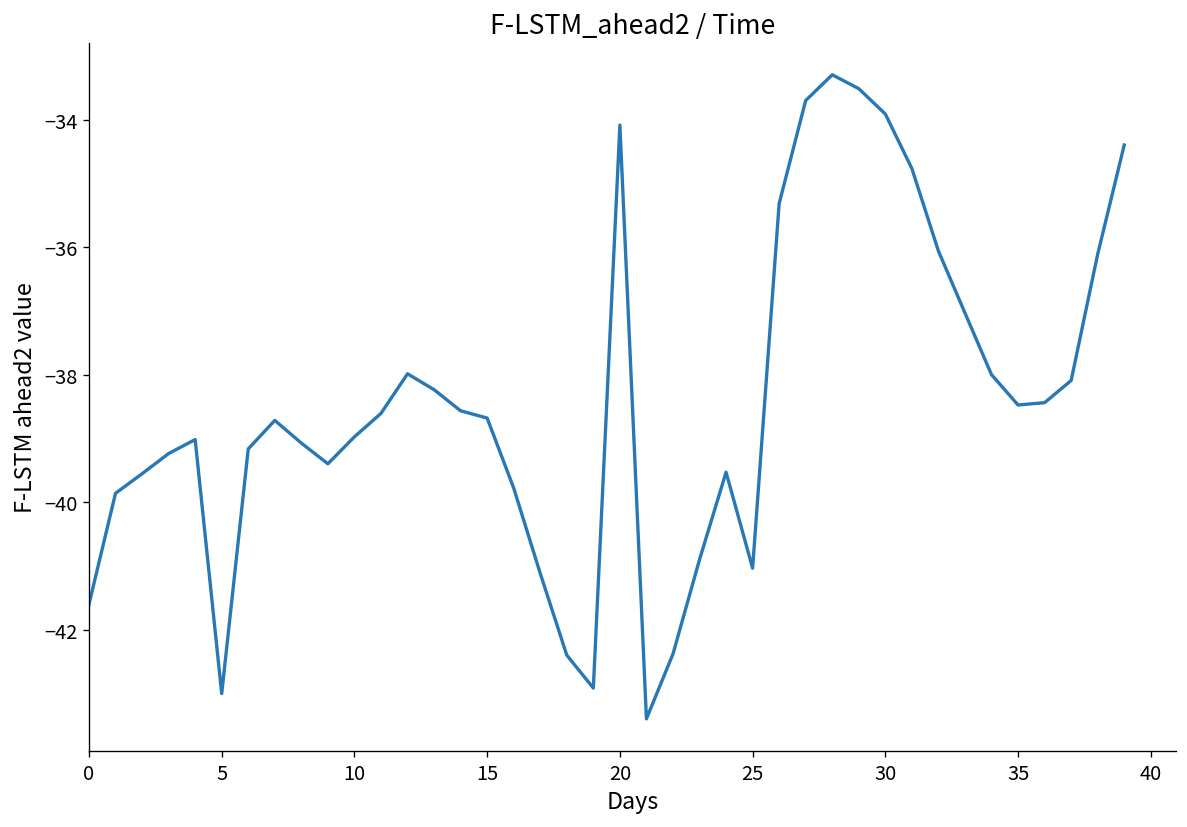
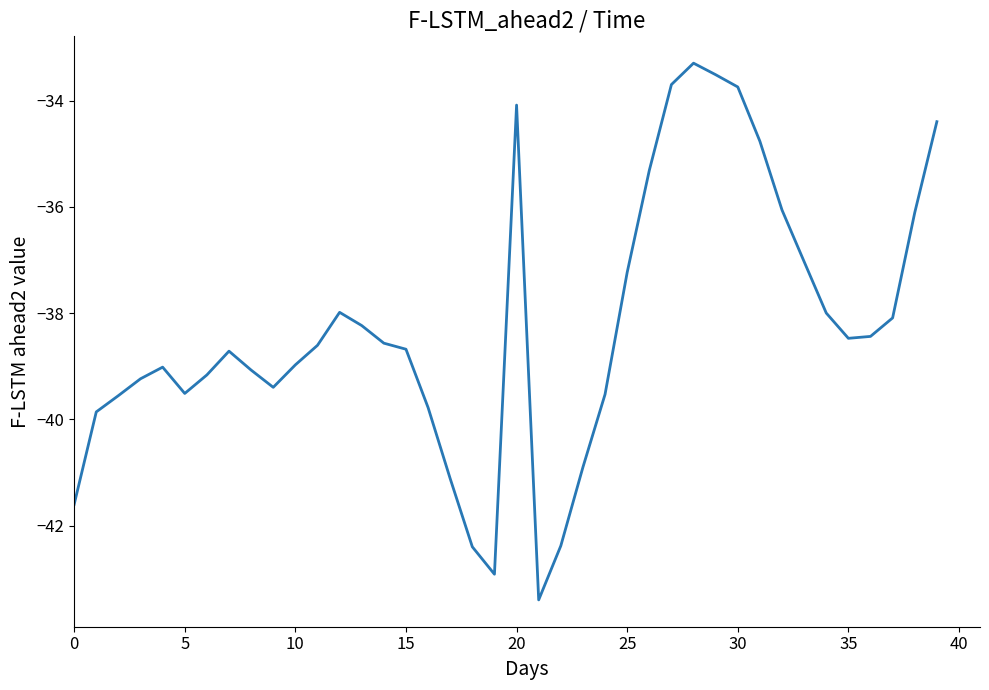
  {
    "0": -41.6,
-   "5": -43.0,
+   "5": -39.5,
    "10": -39.0,
    "15": -38.7,
    "20": -34.1,
-   "25": -41.0,
-   "30": -33.9,
+   "25": -37.2,
+   "30": -33.7,
    "35": -38.5
  }
